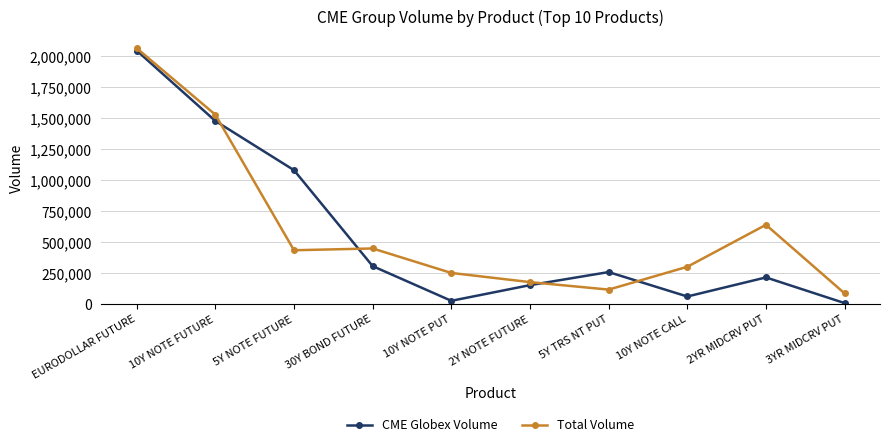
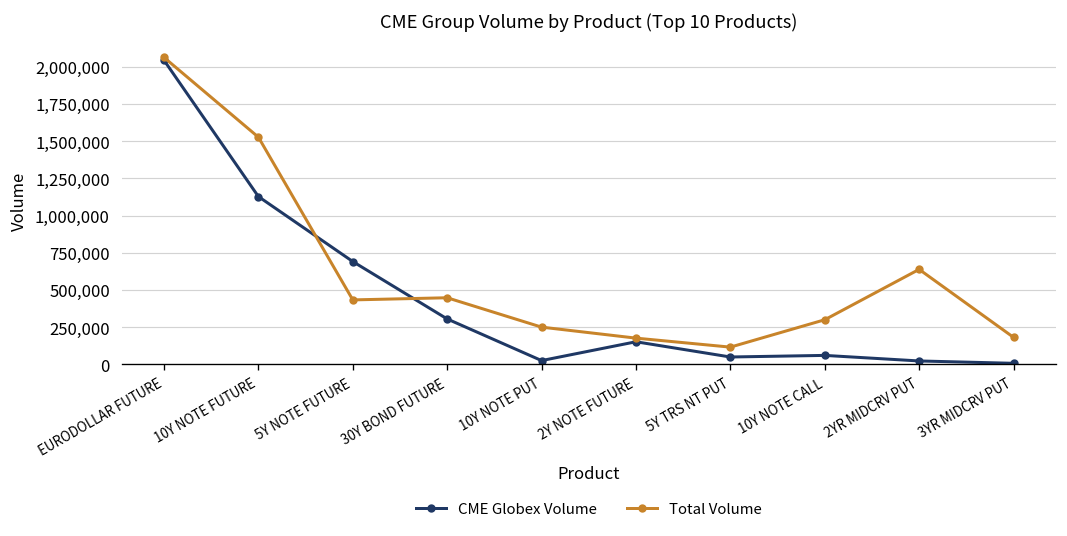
  {
    "CME Globex Volume": {
-     "10Y NOTE FUTURE": "1,480,000",
-     "5Y NOTE FUTURE": "1,080,000",
+     "10Y NOTE FUTURE": "1,130,000",
+     "5Y NOTE FUTURE": "690,000",
      "30Y BOND FUTURE": "310,000",
      "10Y NOTE PUT": "30,000",
      "2Y NOTE FUTURE": "150,000",
-     "5Y TRS NT PUT": "260,000",
+     "5Y TRS NT PUT": "50,000",
      "10Y NOTE CALL": "60,000",
-     "2YR MIDCRV PUT": "210,000",
+     "2YR MIDCRV PUT": "20,000",
      "3YR MIDCRV PUT": "10,000"
    },
    "Total Volume": {
      "10Y NOTE FUTURE": "1,530,000",
      "5Y NOTE FUTURE": "430,000",
      "30Y BOND FUTURE": "450,000",
      "10Y NOTE PUT": "250,000",
      "2Y NOTE FUTURE": "180,000",
      "5Y TRS NT PUT": "120,000",
      "10Y NOTE CALL": "300,000",
      "2YR MIDCRV PUT": "640,000",
-     "3YR MIDCRV PUT": "90,000"
+     "3YR MIDCRV PUT": "180,000"
    }
  }
